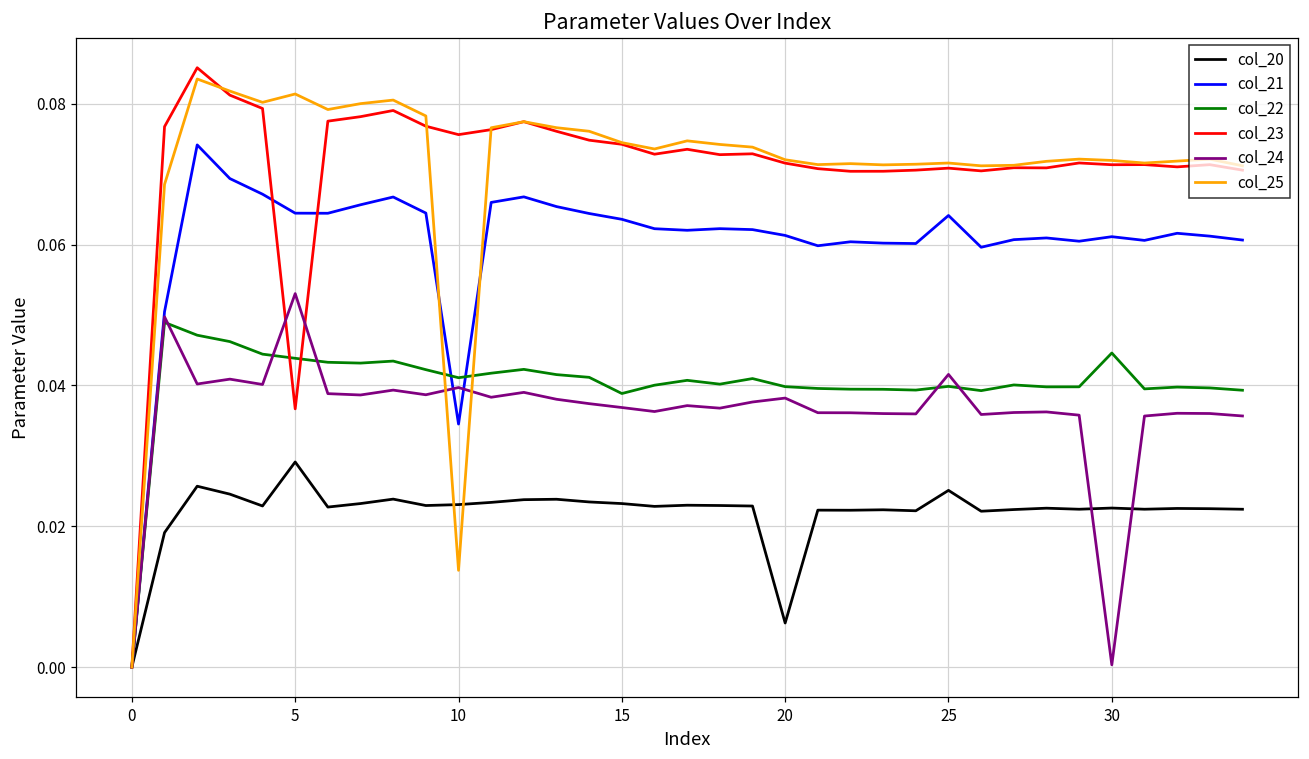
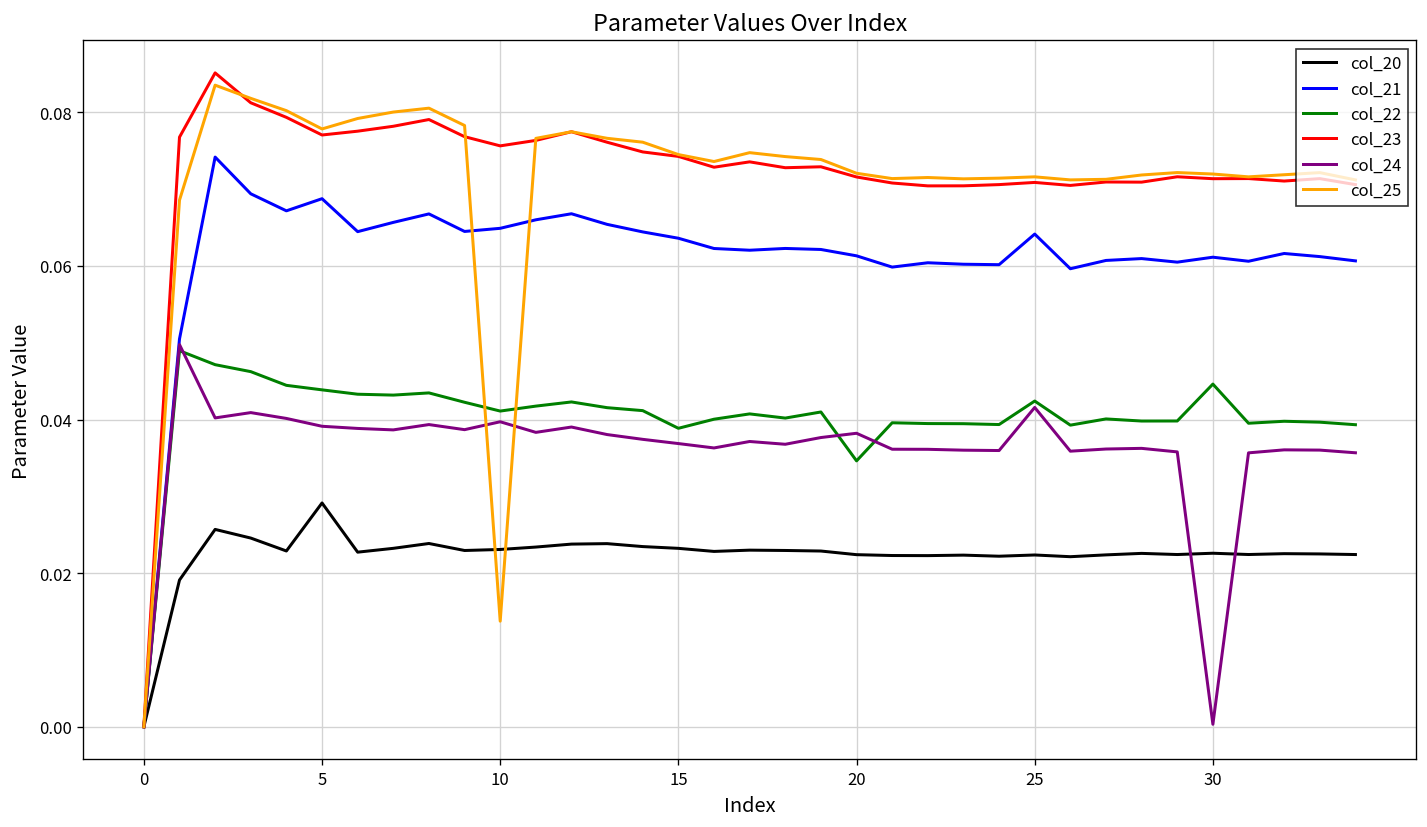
  {
    "col_20": {
      "5": 0.029,
      "10": 0.023,
      "15": 0.023,
-     "20": 0.006,
-     "25": 0.025,
+     "20": 0.022,
+     "25": 0.022,
      "30": 0.023
    },
    "col_21": {
-     "5": 0.064,
-     "10": 0.035,
+     "5": 0.069,
+     "10": 0.065,
      "15": 0.064,
      "20": 0.061,
      "25": 0.064,
      "30": 0.061
    },
    "col_22": {
      "5": 0.044,
      "10": 0.041,
      "15": 0.039,
-     "20": 0.040,
-     "25": 0.040,
+     "20": 0.035,
+     "25": 0.042,
      "30": 0.045
    },
    "col_23": {
-     "5": 0.037,
+     "5": 0.077,
      "10": 0.076,
      "20": 0.072,
      "25": 0.071,
      "30": 0.071
    },
    "col_24": {
-     "5": 0.053,
+     "5": 0.039,
      "10": 0.040,
      "15": 0.037,
      "20": 0.038,
      "25": 0.042,
      "30": 0.000
    },
    "col_25": {
-     "5": 0.081,
+     "5": 0.078,
      "10": 0.014,
      "20": 0.072,
      "25": 0.072,
      "30": 0.072
    }
  }
